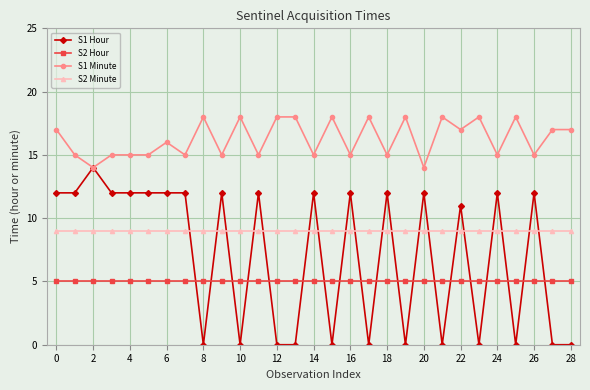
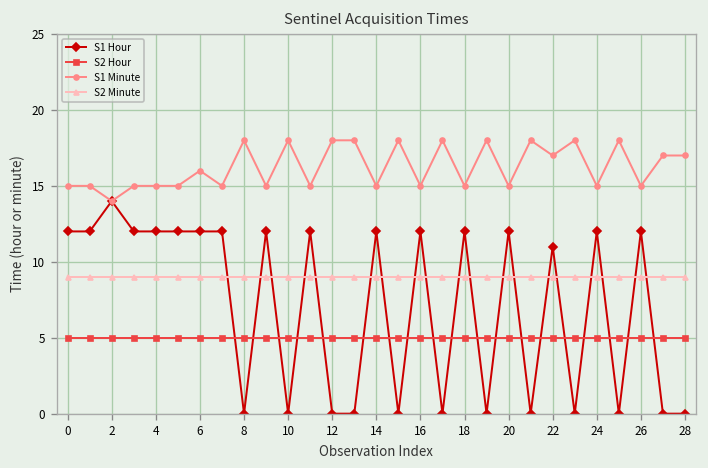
  {
    "S1 Hour": {
      "0": 12,
      "4": 12,
      "6": 12,
      "8": 0,
      "10": 0,
      "12": 0,
      "14": 12,
      "16": 12,
      "18": 12,
      "20": 12,
      "22": 11,
      "24": 12,
      "26": 12,
      "28": 0
    },
    "S2 Hour": {
      "0": 5,
      "2": 5,
      "4": 5,
      "6": 5,
      "8": 5,
      "10": 5,
      "12": 5,
      "14": 5,
      "16": 5,
      "18": 5,
      "20": 5,
      "22": 5,
      "24": 5,
      "26": 5,
      "28": 5
    },
    "S1 Minute": {
-     "0": 17,
+     "0": 15,
      "4": 15,
      "6": 16,
      "8": 18,
      "10": 18,
      "12": 18,
      "14": 15,
      "16": 15,
      "18": 15,
-     "20": 14,
+     "20": 15,
      "22": 17,
      "24": 15,
      "26": 15,
      "28": 17
    },
    "S2 Minute": {
      "0": 9,
      "2": 9,
      "4": 9,
      "6": 9,
      "8": 9,
      "10": 9,
      "12": 9,
      "14": 9,
      "16": 9,
      "18": 9,
      "20": 9,
      "22": 9,
      "24": 9,
      "26": 9,
      "28": 9
    }
  }
